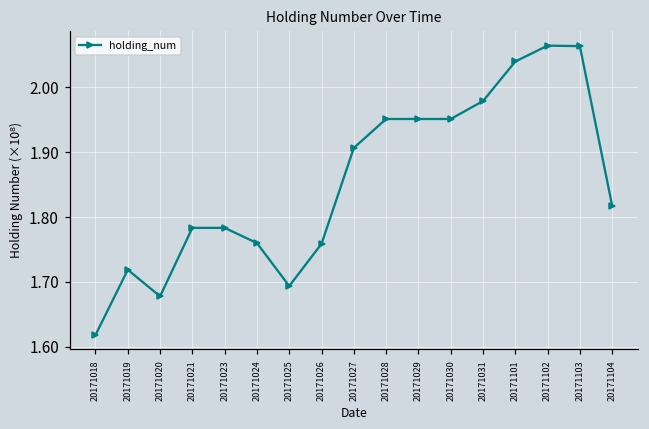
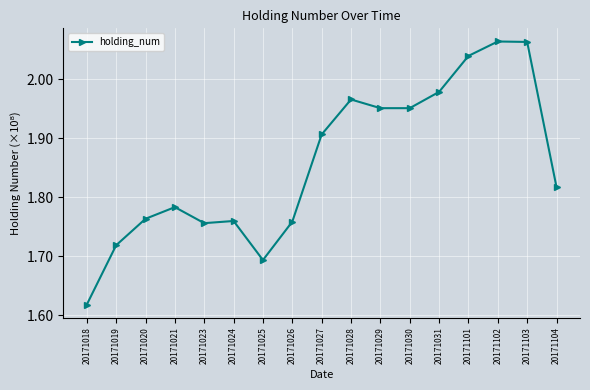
  {
    "20171018": 1.62,
    "20171019": 1.72,
-   "20171020": 1.68,
+   "20171020": 1.76,
    "20171021": 1.78,
-   "20171023": 1.78,
+   "20171023": 1.76,
    "20171024": 1.76,
    "20171025": 1.69,
    "20171026": 1.76,
    "20171027": 1.91,
-   "20171028": 1.95,
+   "20171028": 1.97,
    "20171029": 1.95,
    "20171030": 1.95,
    "20171031": 1.98,
    "20171101": 2.04,
    "20171102": 2.06,
    "20171103": 2.06,
    "20171104": 1.82
  }
